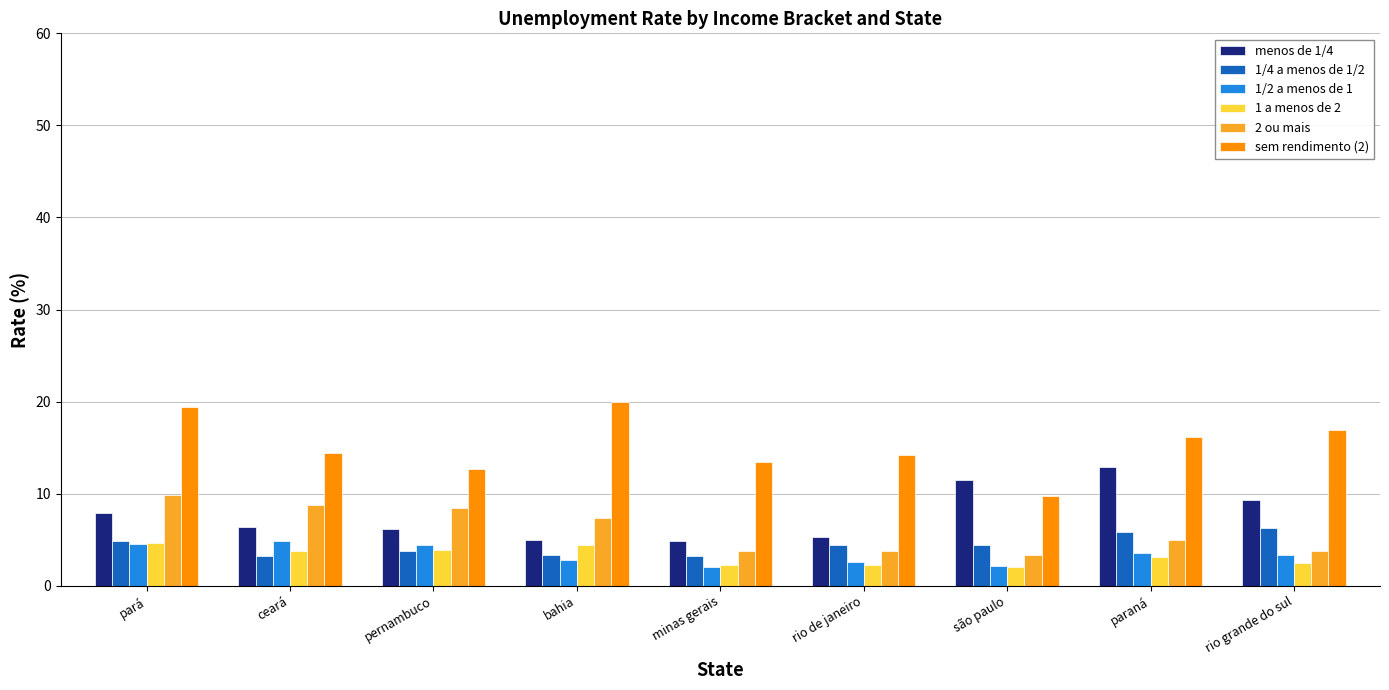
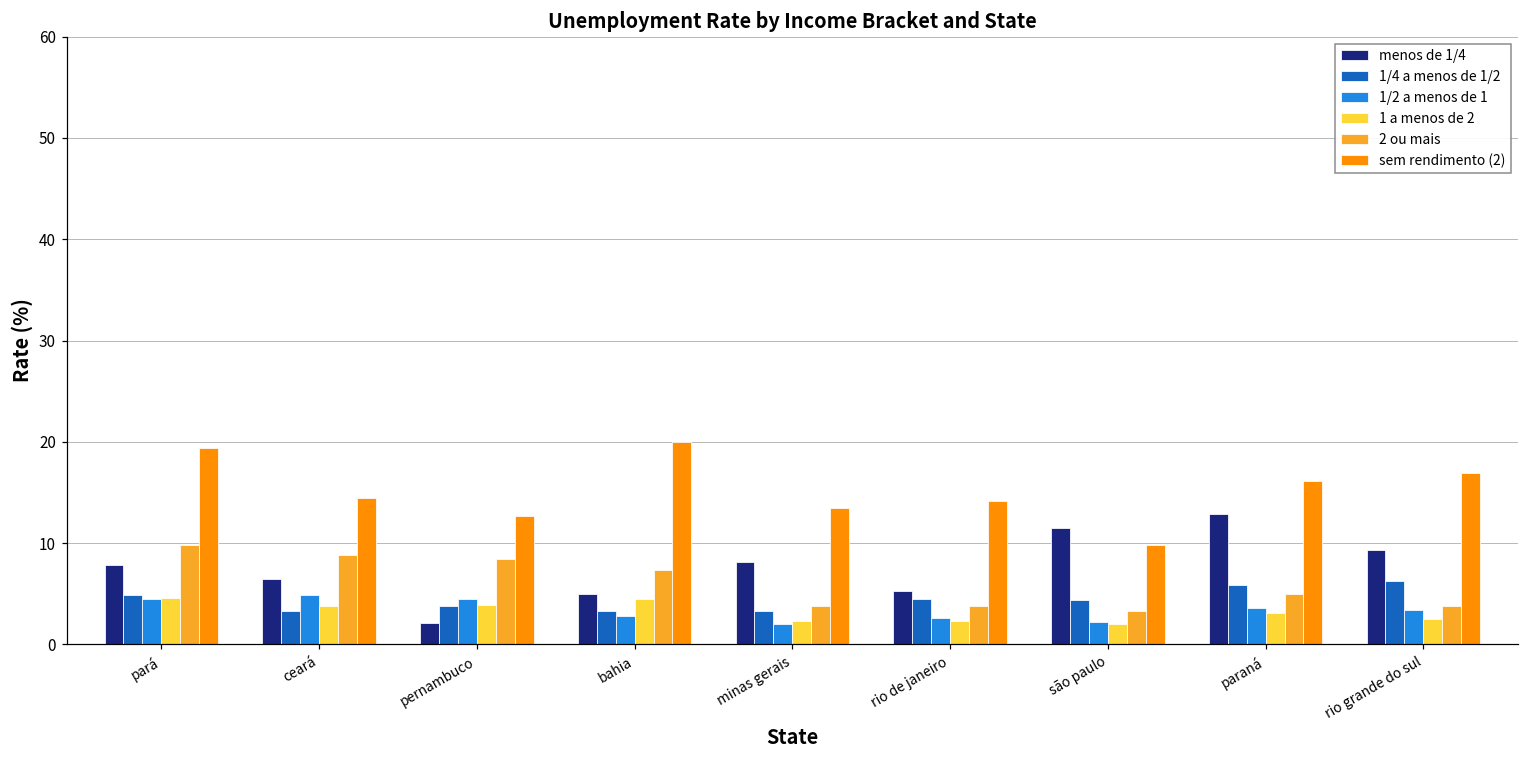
  {
    "menos de 1/4": {
      "pará": 8,
      "ceará": 6,
-     "pernambuco": 6,
+     "pernambuco": 2,
      "bahia": 5,
-     "minas gerais": 5,
+     "minas gerais": 8,
      "rio de janeiro": 5,
      "são paulo": 12,
      "paraná": 13,
      "rio grande do sul": 9
    }
  }
